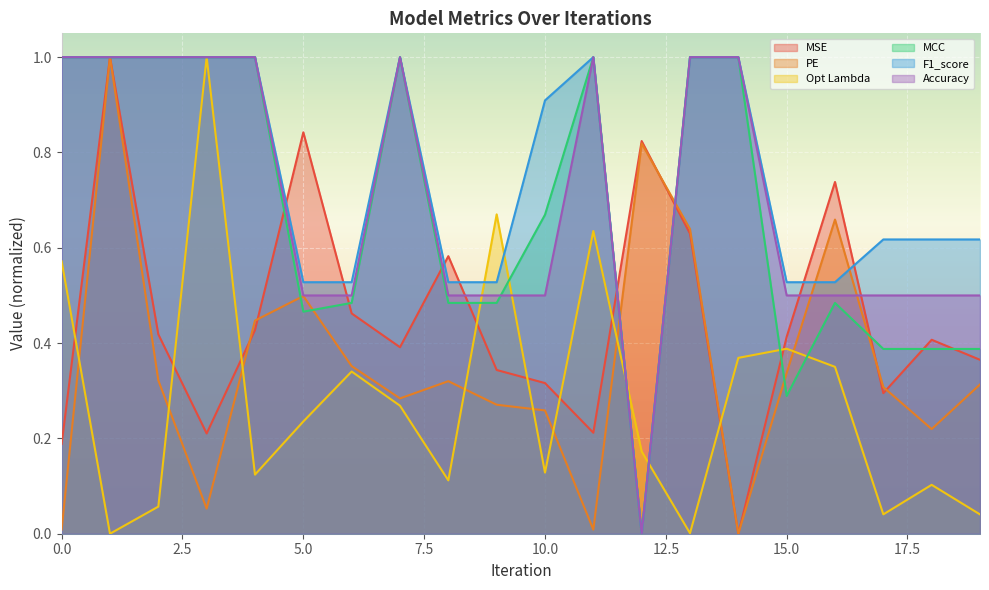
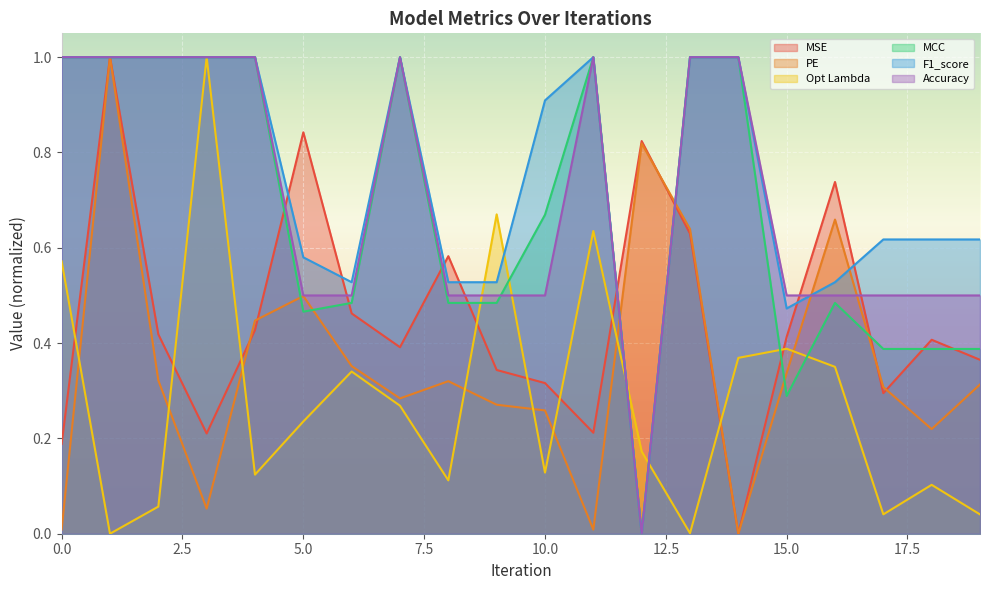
  {
    "MCC": {
      "5.0": 0.47,
      "10.0": 0.67,
      "15.0": 0.29
    },
    "F1_score": {
-     "5.0": 0.53,
+     "5.0": 0.58,
      "10.0": 0.91,
-     "15.0": 0.53
+     "15.0": 0.47
    },
    "Accuracy": {
      "10.0": 0.50,
      "15.0": 0.50
    }
  }
